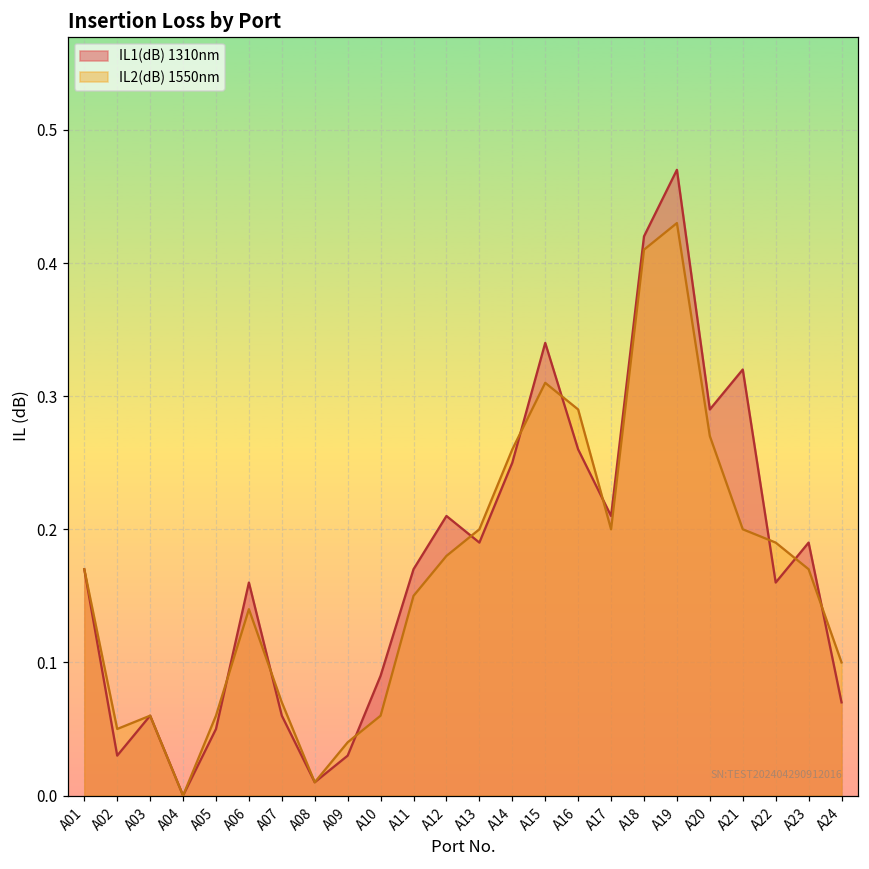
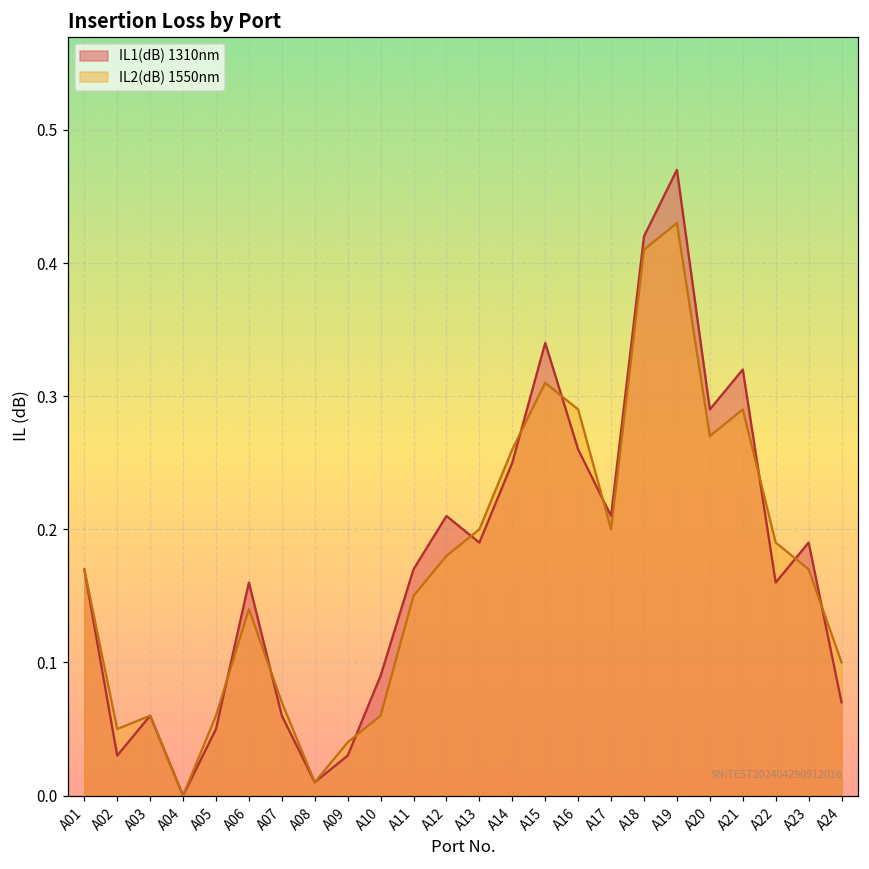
  {
    "IL1(dB) 1310nm": {
      "A02": 0.03,
      "A05": 0.05,
      "A06": 0.16,
      "A07": 0.06,
      "A09": 0.03,
      "A10": 0.09,
      "A11": 0.17,
      "A12": 0.21,
      "A13": 0.19,
      "A14": 0.25,
      "A15": 0.34,
      "A16": 0.26,
      "A17": 0.21,
      "A18": 0.42,
      "A19": 0.47,
      "A20": 0.29,
      "A21": 0.32,
      "A22": 0.16,
      "A23": 0.19,
      "A24": 0.07
    },
    "IL2(dB) 1550nm": {
      "A02": 0.05,
      "A05": 0.06,
      "A06": 0.14,
      "A07": 0.07,
      "A09": 0.04,
      "A10": 0.06,
      "A11": 0.15,
      "A12": 0.18,
      "A13": 0.20,
      "A14": 0.26,
      "A15": 0.31,
      "A16": 0.29,
      "A17": 0.20,
      "A18": 0.41,
      "A19": 0.43,
      "A20": 0.27,
-     "A21": 0.20,
+     "A21": 0.29,
      "A22": 0.19,
      "A23": 0.17,
      "A24": 0.10
    }
  }
